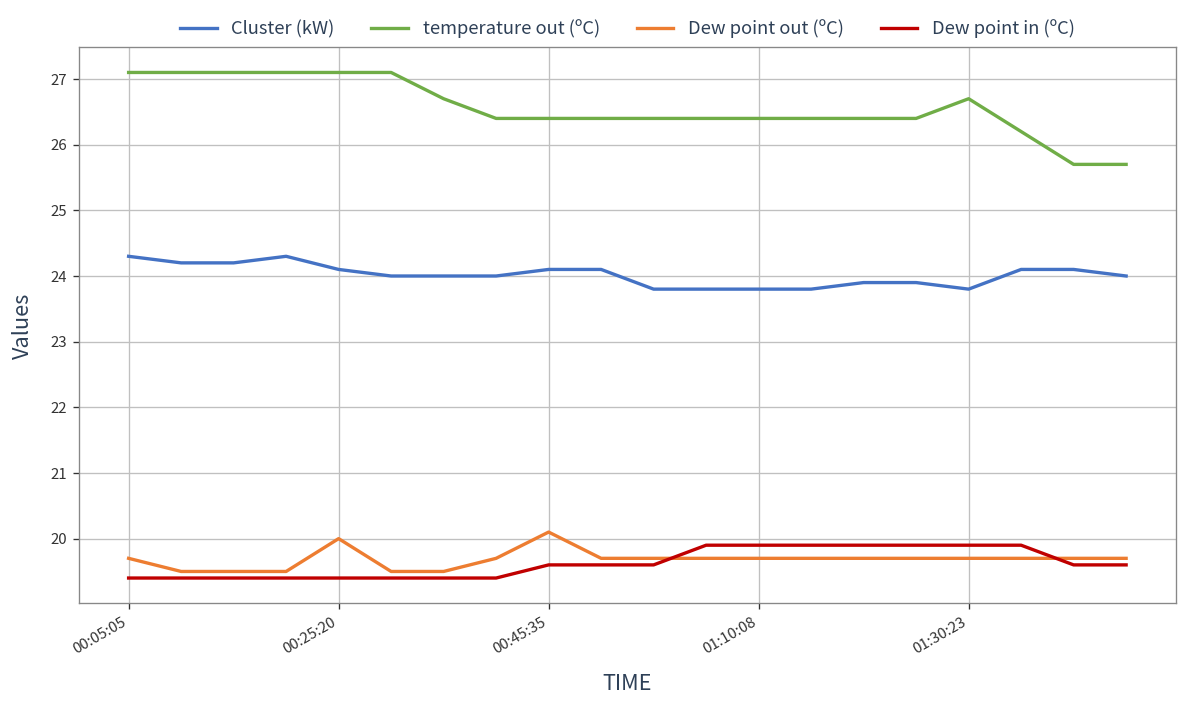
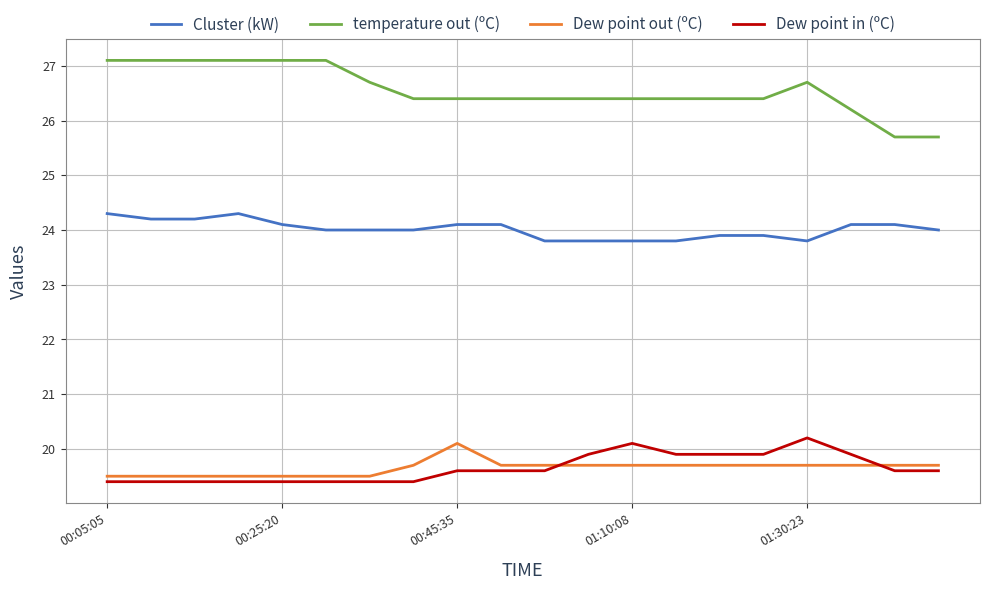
  {
    "Cluster (kW)": {
      "00:05:05": 24.3,
      "00:25:20": 24.1,
      "00:45:35": 24.1,
      "01:10:08": 23.8,
      "01:30:23": 23.8
    },
    "temperature out (ºC)": {
      "00:05:05": 27.1,
      "00:25:20": 27.1,
      "00:45:35": 26.4,
      "01:10:08": 26.4,
      "01:30:23": 26.7
    },
    "Dew point out (ºC)": {
-     "00:05:05": 19.7,
-     "00:25:20": 20.0,
+     "00:05:05": 19.5,
+     "00:25:20": 19.5,
      "00:45:35": 20.1,
      "01:10:08": 19.7,
      "01:30:23": 19.7
    },
    "Dew point in (ºC)": {
      "00:05:05": 19.4,
      "00:25:20": 19.4,
      "00:45:35": 19.6,
-     "01:10:08": 19.9,
-     "01:30:23": 19.9
+     "01:10:08": 20.1,
+     "01:30:23": 20.2
    }
  }
